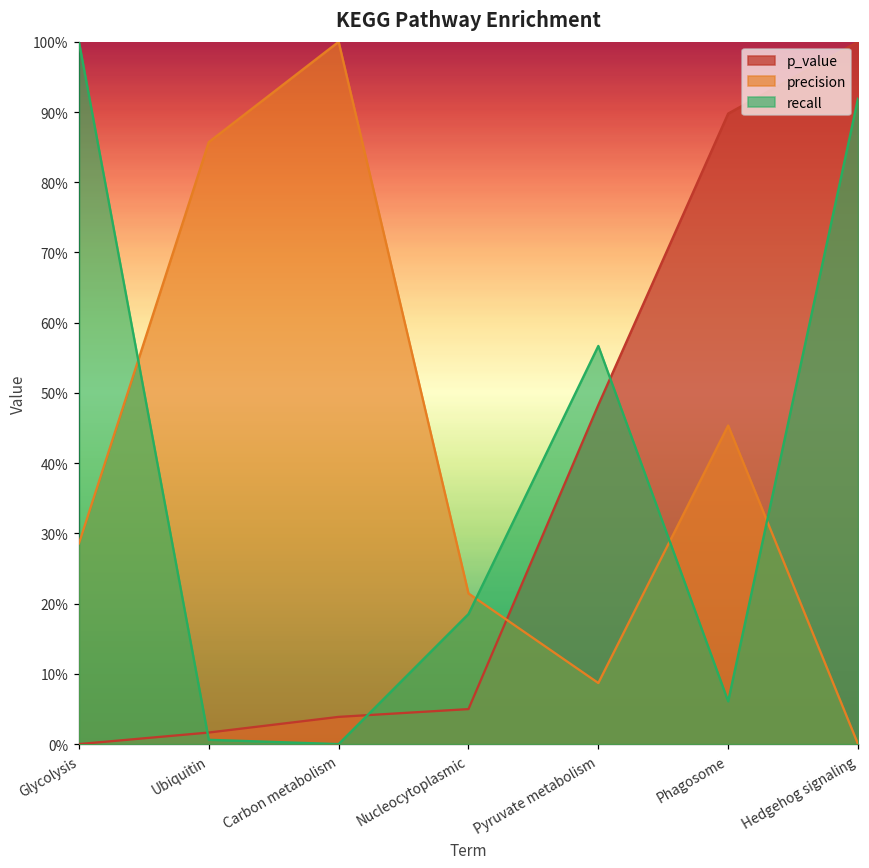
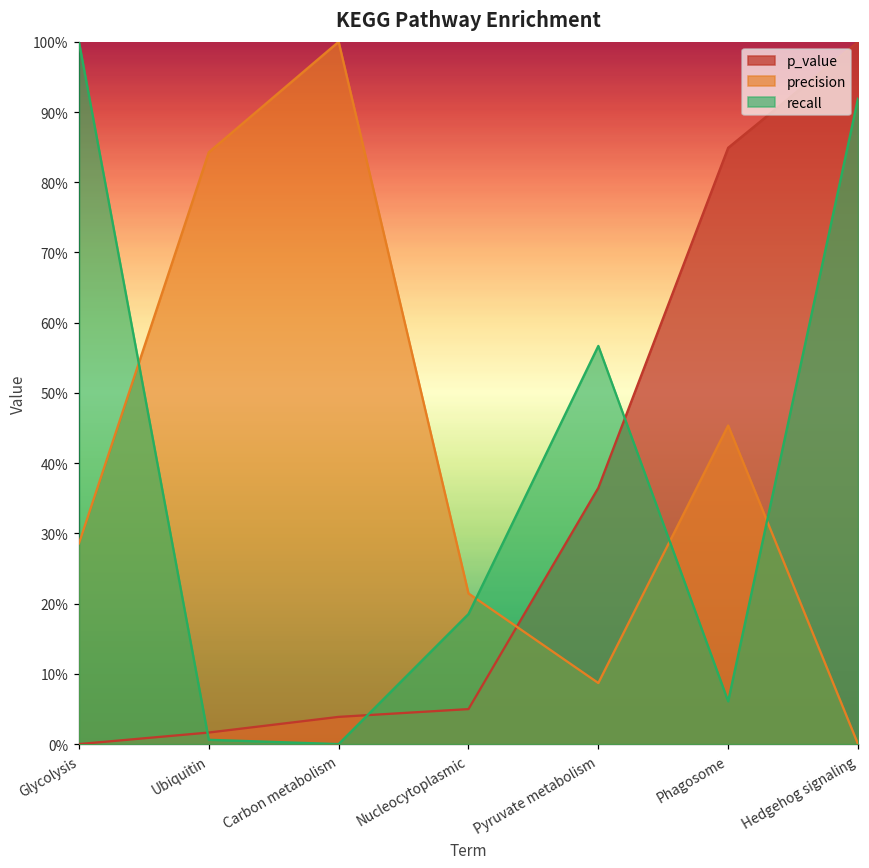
  {
    "p_value": {
      "Glycolysis": "0%",
      "Ubiquitin": "2%",
      "Carbon metabolism": "4%",
      "Nucleocytoplasmic": "5%",
-     "Pyruvate metabolism": "48%",
-     "Phagosome": "90%",
+     "Pyruvate metabolism": "36%",
+     "Phagosome": "85%",
      "Hedgehog signaling": "100%"
    },
    "precision": {
      "Glycolysis": "29%",
-     "Ubiquitin": "86%",
+     "Ubiquitin": "84%",
      "Carbon metabolism": "100%",
      "Nucleocytoplasmic": "21%",
      "Pyruvate metabolism": "9%",
      "Phagosome": "45%",
      "Hedgehog signaling": "0%"
    },
    "recall": {
      "Glycolysis": "100%",
      "Ubiquitin": "1%",
      "Carbon metabolism": "0%",
      "Nucleocytoplasmic": "19%",
      "Pyruvate metabolism": "57%",
      "Phagosome": "6%",
      "Hedgehog signaling": "92%"
    }
  }
